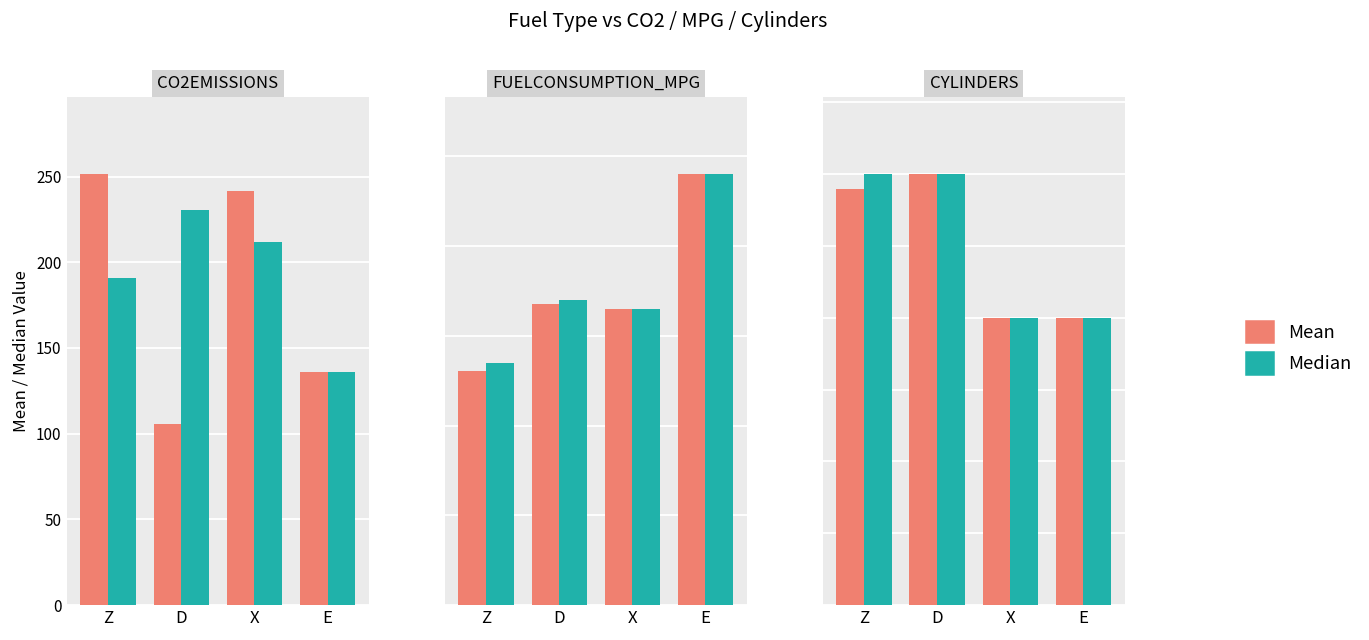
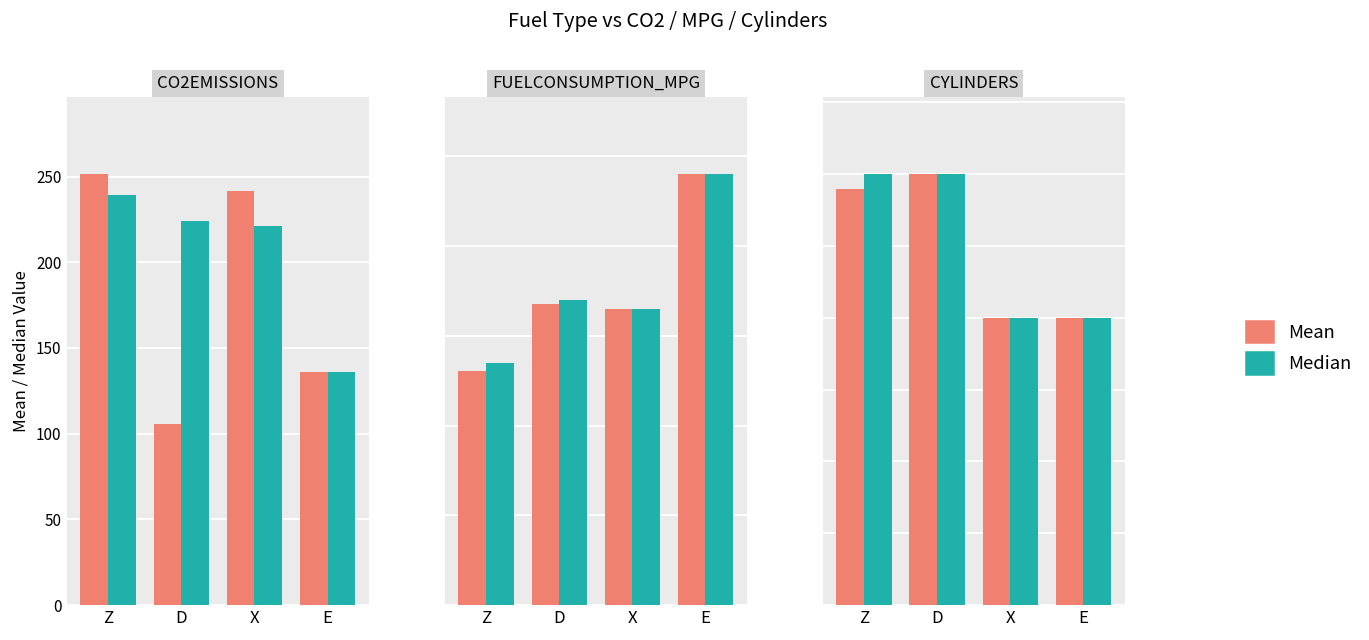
  {
    "CO2EMISSIONS": {
      "Mean": {
        "Z": 251,
        "D": 106,
        "X": 242,
        "E": 136
      },
      "Median": {
-       "Z": 191,
-       "D": 230,
-       "X": 212,
+       "Z": 239,
+       "D": 224,
+       "X": 221,
        "E": 136
      }
    }
  }
